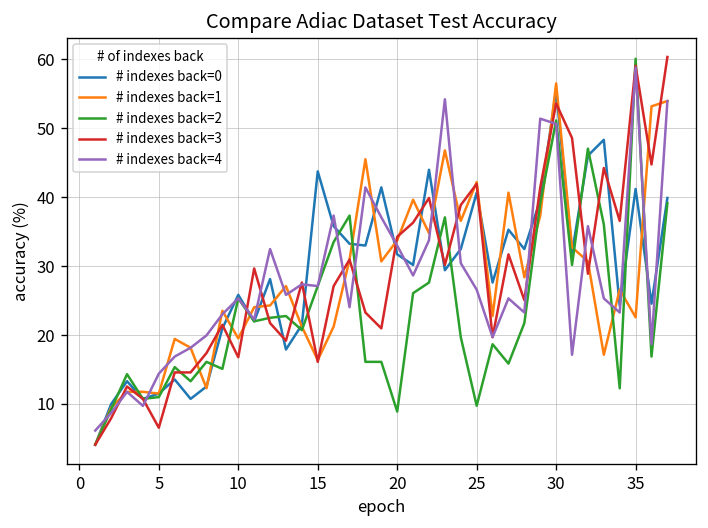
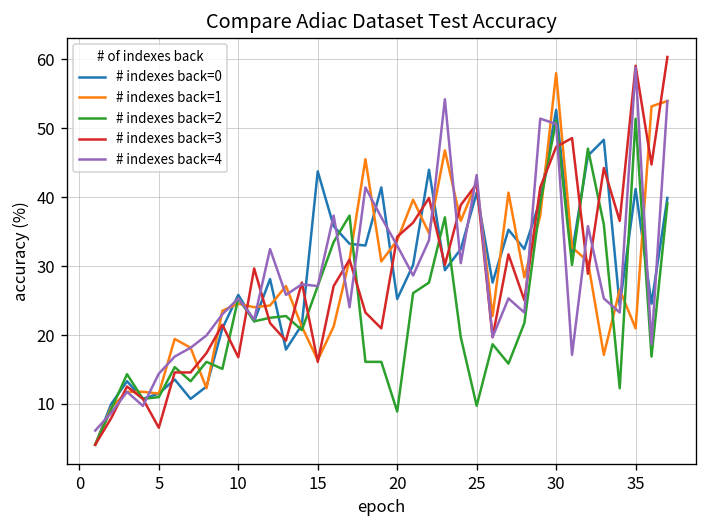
  {
    "# indexes back=0": {
      "10": 26,
      "15": 44,
-     "20": 32,
+     "20": 25,
      "25": 41,
-     "30": 56,
+     "30": 53,
      "35": 41
    },
    "# indexes back=1": {
-     "10": 20,
+     "10": 25,
      "20": 34,
-     "30": 57,
-     "35": 23
+     "30": 58,
+     "35": 21
    },
    "# indexes back=2": {
      "5": 11,
      "20": 9,
      "25": 10,
      "30": 51,
-     "35": 60
+     "35": 51
    },
    "# indexes back=3": {
      "5": 7,
      "10": 17,
      "20": 34,
-     "30": 54
+     "30": 47
    },
    "# indexes back=4": {
      "5": 14,
      "20": 33,
-     "25": 27,
+     "25": 43,
      "30": 51
    }
  }
